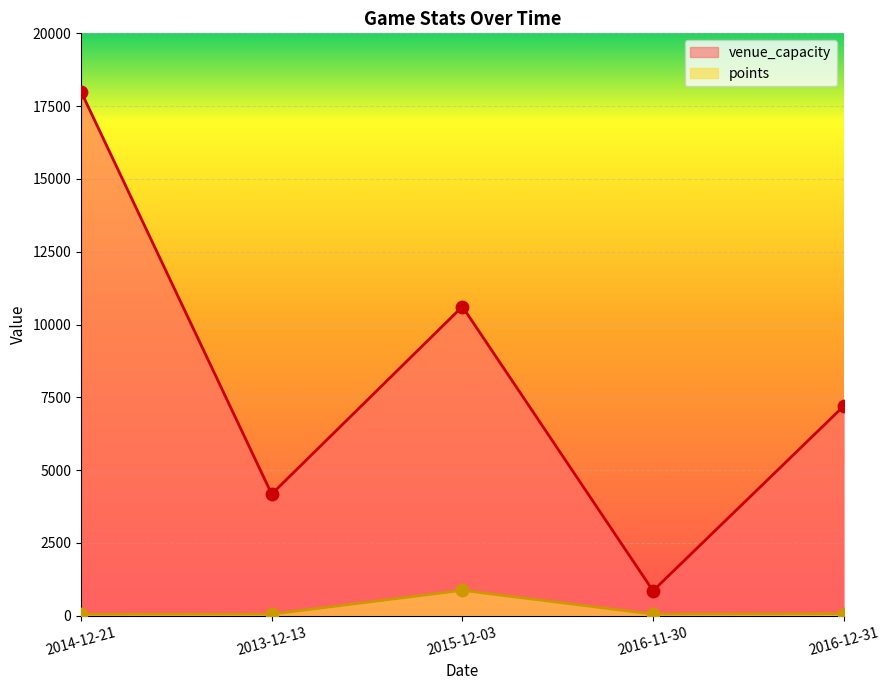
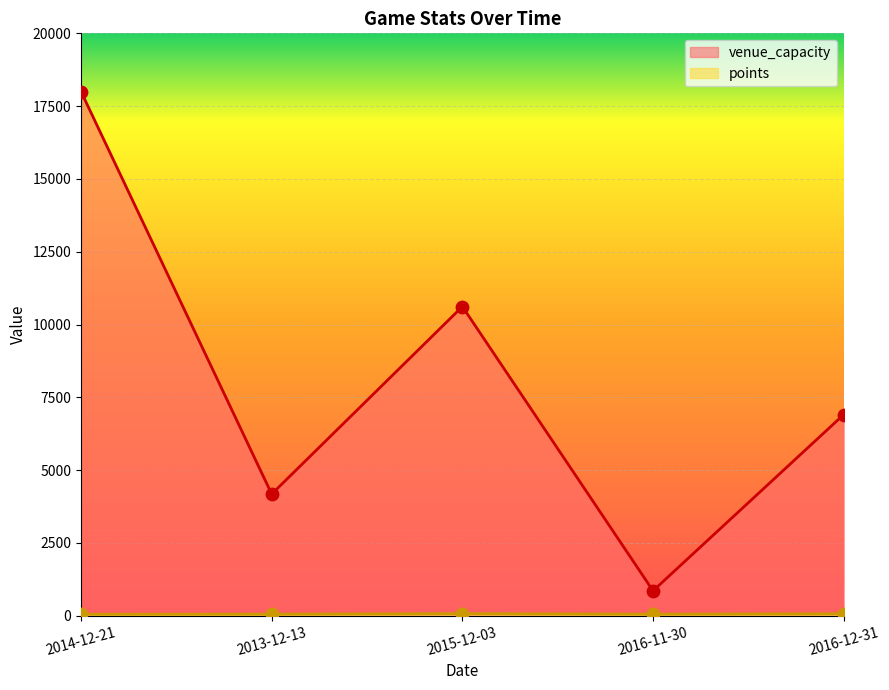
  {
    "venue_capacity": {
      "2014-12-21": 18000,
      "2013-12-13": 4200,
      "2015-12-03": 10600,
      "2016-11-30": 900,
-     "2016-12-31": 7200
+     "2016-12-31": 6900
    },
    "points": {
      "2014-12-21": 100,
      "2013-12-13": 100,
-     "2015-12-03": 900,
+     "2015-12-03": 100,
      "2016-11-30": 100,
      "2016-12-31": 100
    }
  }
